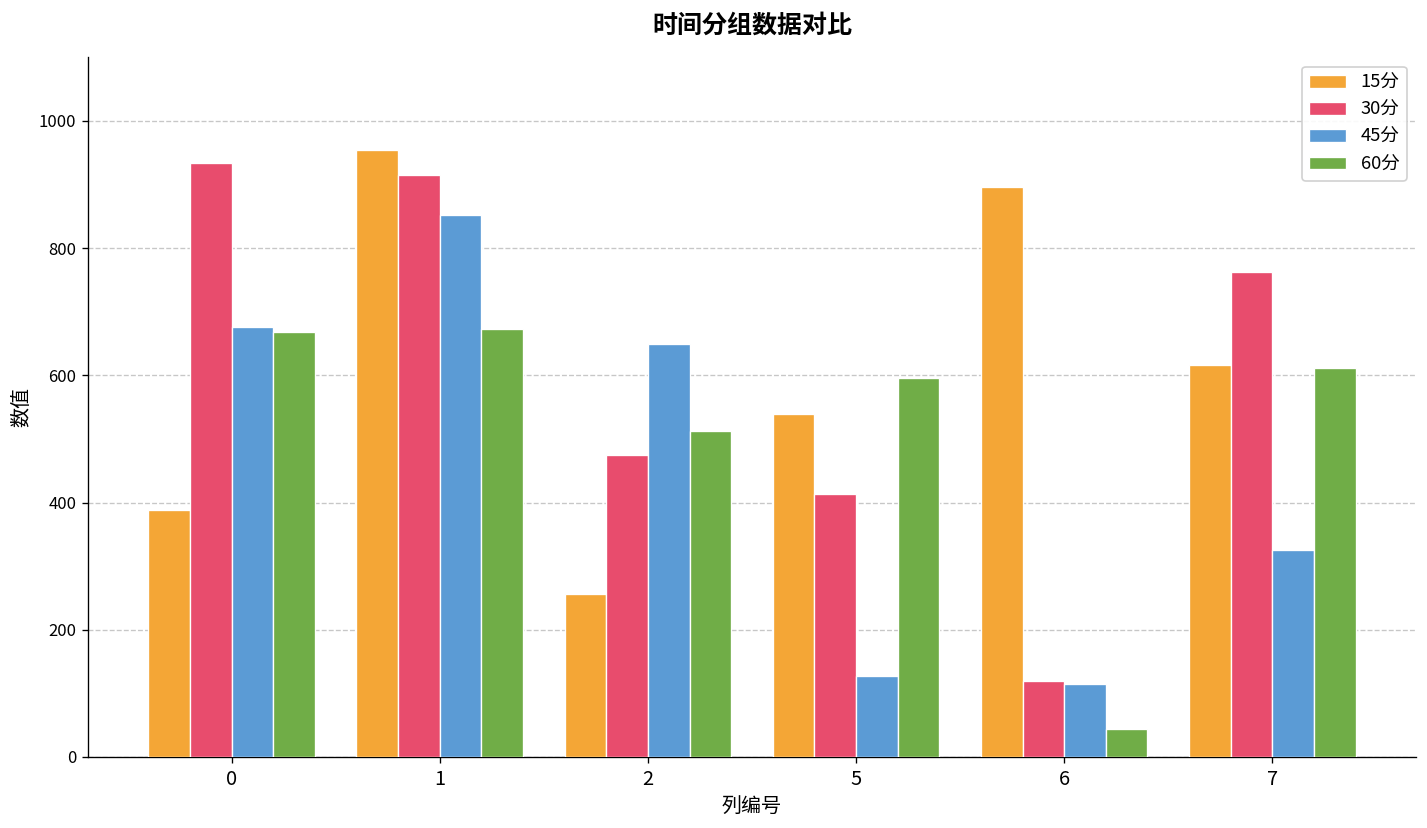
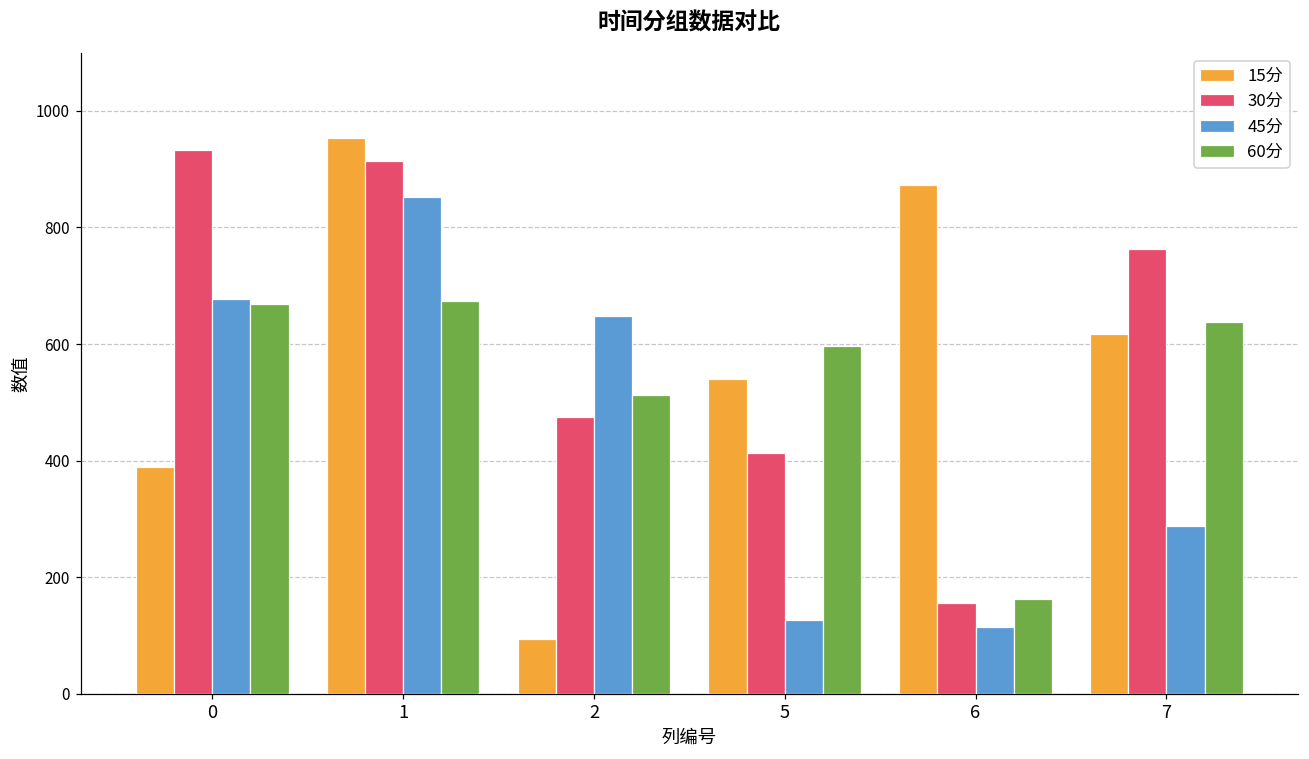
  {
    "15分": {
      "0": 390,
      "1": 950,
-     "2": 260,
+     "2": 90,
      "5": 540,
-     "6": 900,
+     "6": 870,
      "7": 620
    },
    "30分": {
      "0": 930,
      "1": 910,
      "2": 470,
      "5": 410,
-     "6": 120,
+     "6": 160,
      "7": 760
    },
    "45分": {
      "0": 680,
      "1": 850,
      "2": 650,
      "5": 130,
      "6": 110,
-     "7": 320
+     "7": 290
    },
    "60分": {
      "0": 670,
      "1": 670,
      "2": 510,
      "5": 600,
-     "6": 40,
-     "7": 610
+     "6": 160,
+     "7": 640
    }
  }
